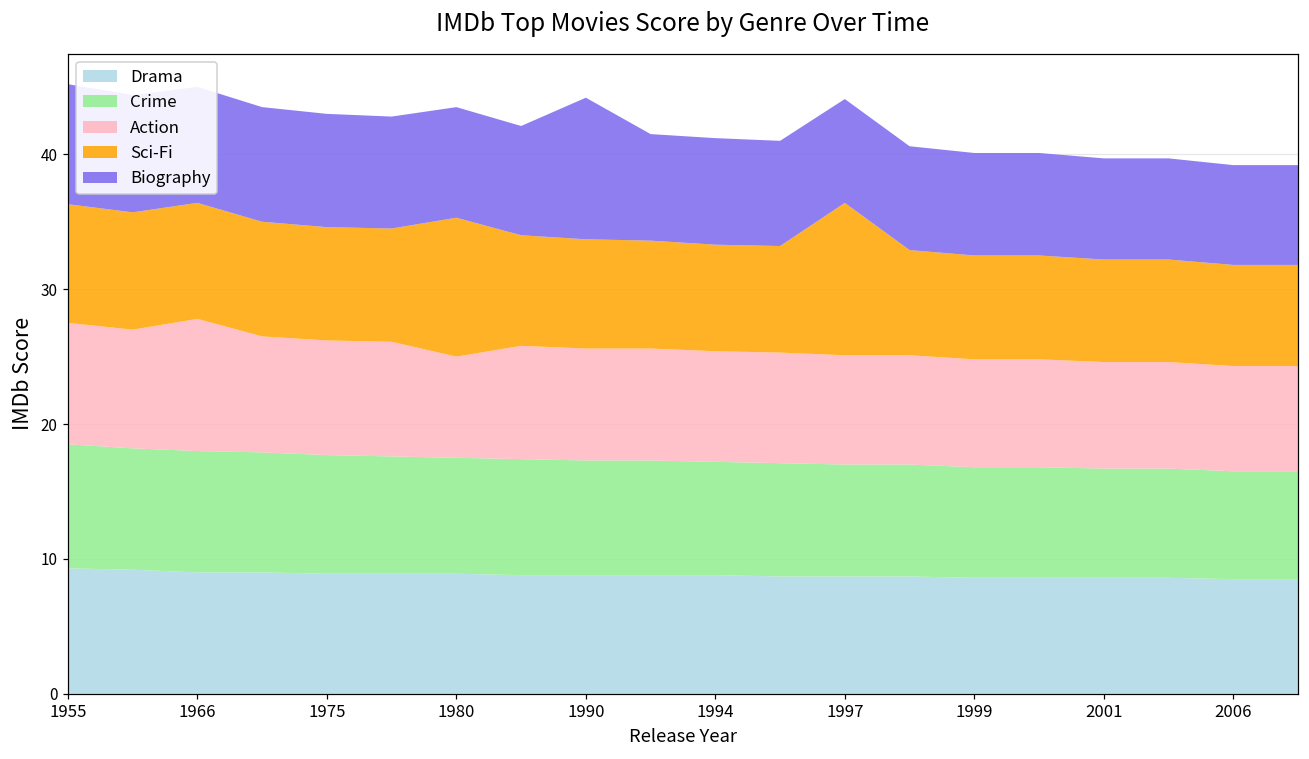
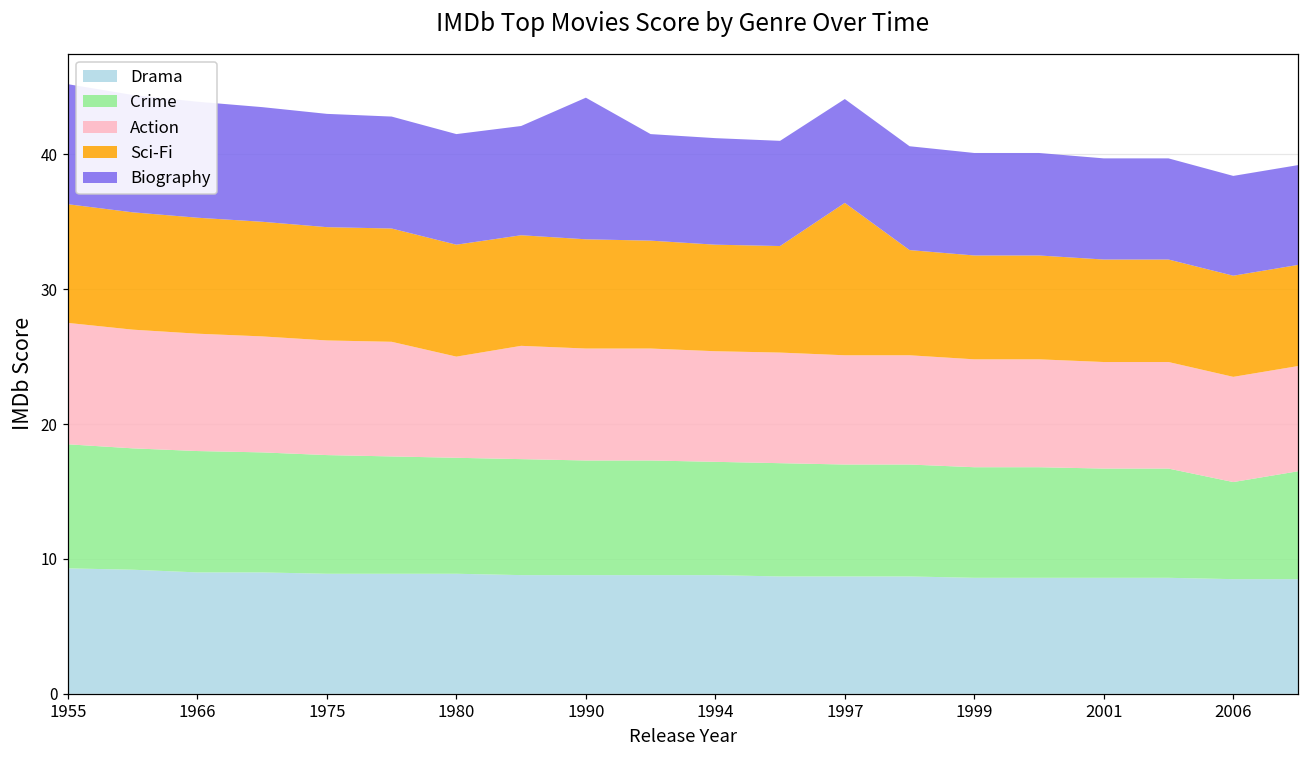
  {
    "Drama": {
      "1955": 9.3,
      "1966": 9.0,
      "1975": 8.9,
      "1980": 8.9,
      "1990": 8.8,
      "1994": 8.8,
      "1997": 8.7,
      "1999": 8.6,
      "2001": 8.6,
      "2006": 8.5
    },
    "Crime": {
      "1955": 9.2,
      "1966": 9.0,
      "1975": 8.8,
      "1980": 8.6,
      "1990": 8.5,
      "1994": 8.4,
      "1997": 8.3,
      "1999": 8.2,
      "2001": 8.1,
-     "2006": 8.0
+     "2006": 7.2
    },
    "Action": {
      "1955": 9.0,
-     "1966": 9.8,
+     "1966": 8.7,
      "1975": 8.5,
      "1980": 7.5,
      "1990": 8.3,
      "1994": 8.2,
      "1997": 8.1,
      "1999": 8.0,
      "2001": 7.9,
      "2006": 7.8
    },
    "Sci-Fi": {
      "1955": 8.8,
      "1966": 8.6,
      "1975": 8.4,
-     "1980": 10.3,
+     "1980": 8.3,
      "1990": 8.1,
      "1994": 7.9,
      "1997": 11.3,
      "1999": 7.7,
      "2001": 7.6,
      "2006": 7.5
    },
    "Biography": {
      "1955": 8.9,
      "1975": 8.4,
      "1980": 8.2,
      "1990": 10.5,
      "1994": 7.9,
      "1997": 7.7,
      "1999": 7.6,
      "2001": 7.5,
      "2006": 7.4
    }
  }
